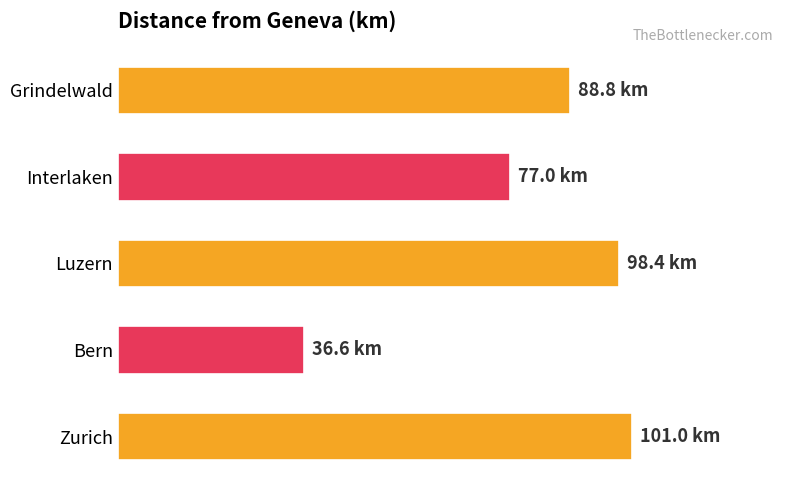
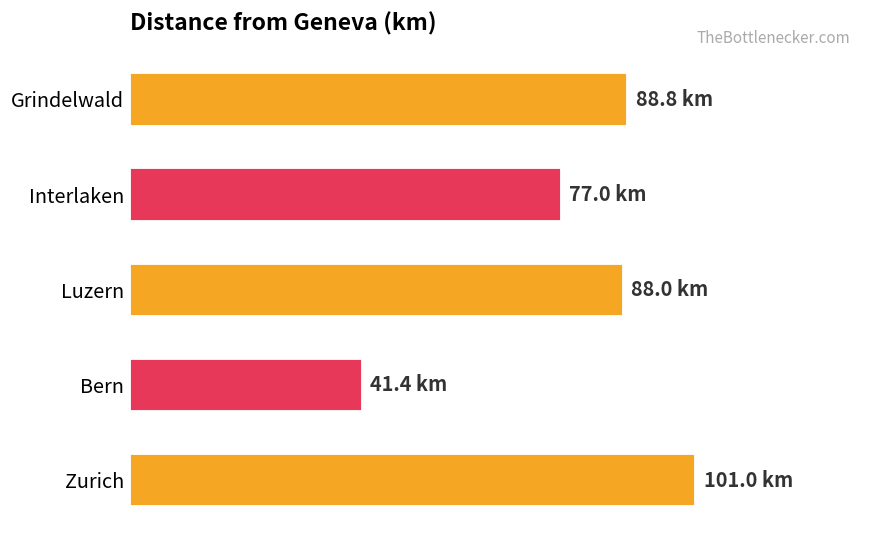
  {
    "Grindelwald": 88.8,
    "Interlaken": 77.0,
-   "Luzern": 98.4,
-   "Bern": 36.6,
+   "Luzern": 88.0,
+   "Bern": 41.4,
    "Zurich": 101.0
  }
